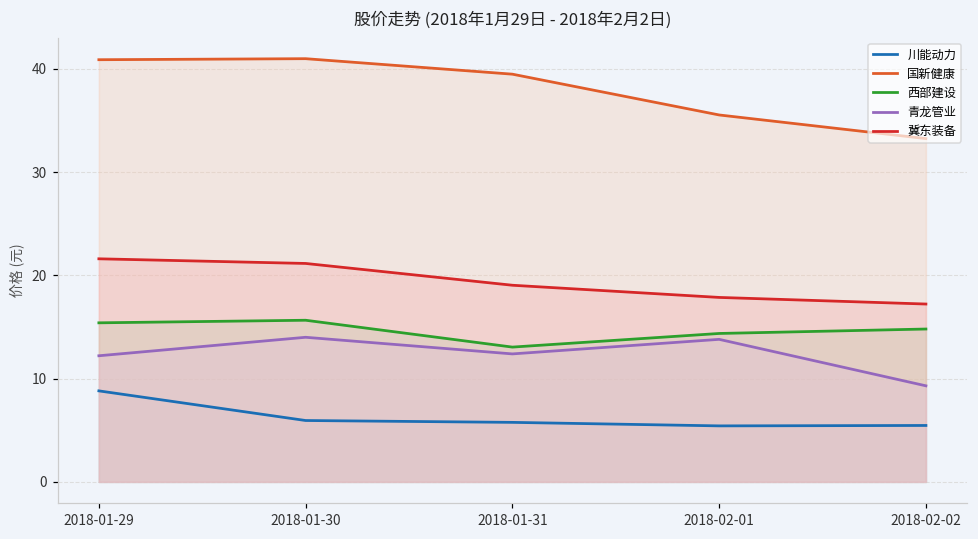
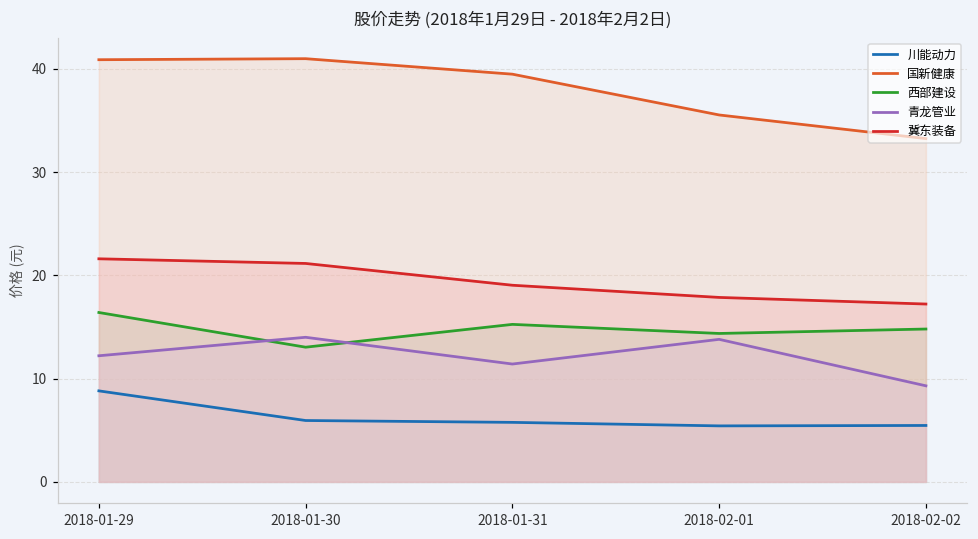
  {
    "川能动力": {
      "2018-01-29": 9,
      "2018-01-30": 6,
      "2018-01-31": 6,
      "2018-02-01": 5,
      "2018-02-02": 5
    },
    "西部建设": {
-     "2018-01-29": 15,
-     "2018-01-30": 16,
-     "2018-01-31": 13,
+     "2018-01-29": 16,
+     "2018-01-30": 13,
+     "2018-01-31": 15,
      "2018-02-01": 14,
      "2018-02-02": 15
    },
    "青龙管业": {
      "2018-01-29": 12,
      "2018-01-30": 14,
-     "2018-01-31": 12,
+     "2018-01-31": 11,
      "2018-02-01": 14,
      "2018-02-02": 9
    }
  }
